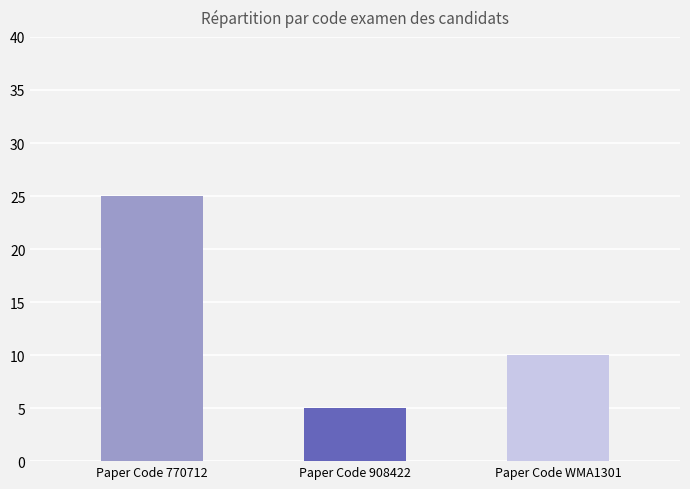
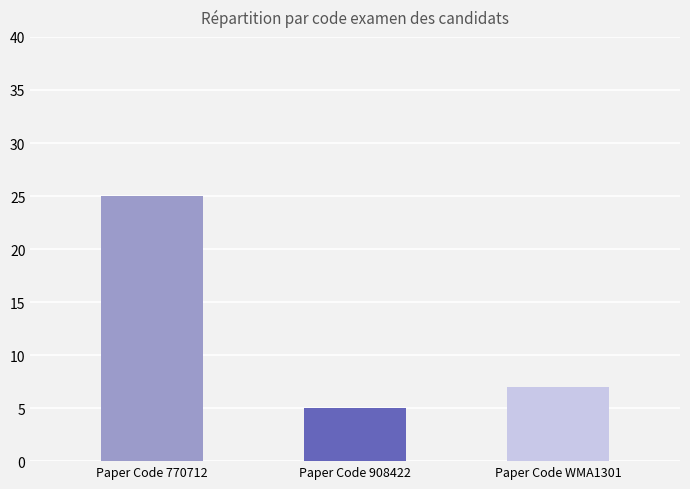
  {
    "Paper Code 770712": 25,
    "Paper Code 908422": 5,
-   "Paper Code WMA1301": 10
+   "Paper Code WMA1301": 7
  }
